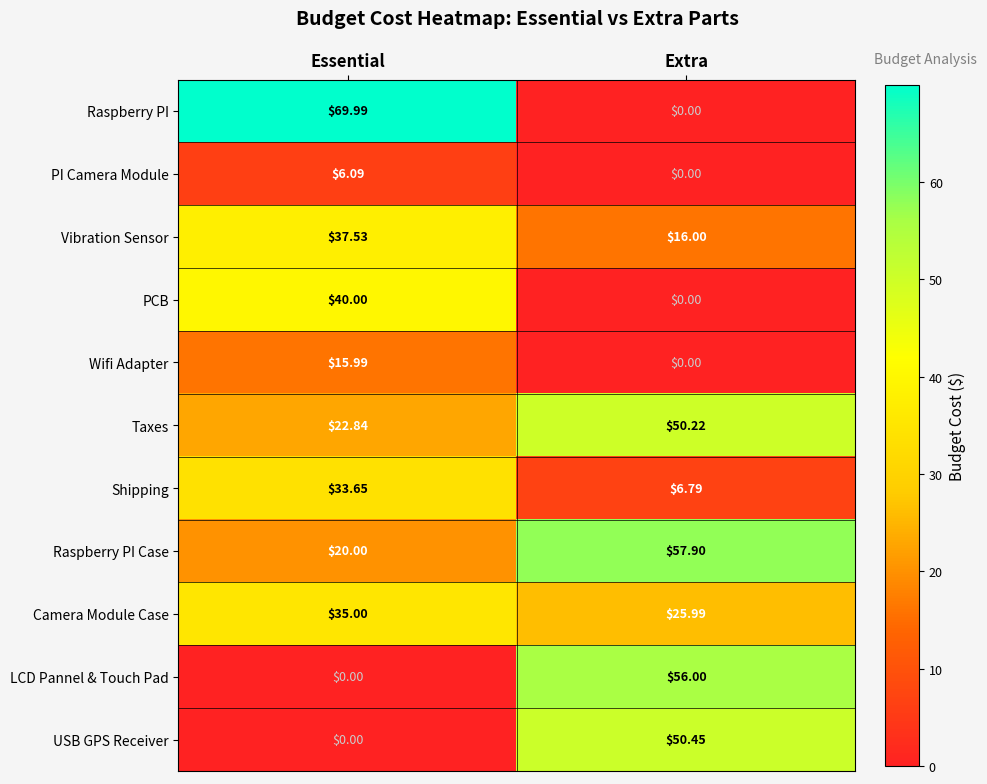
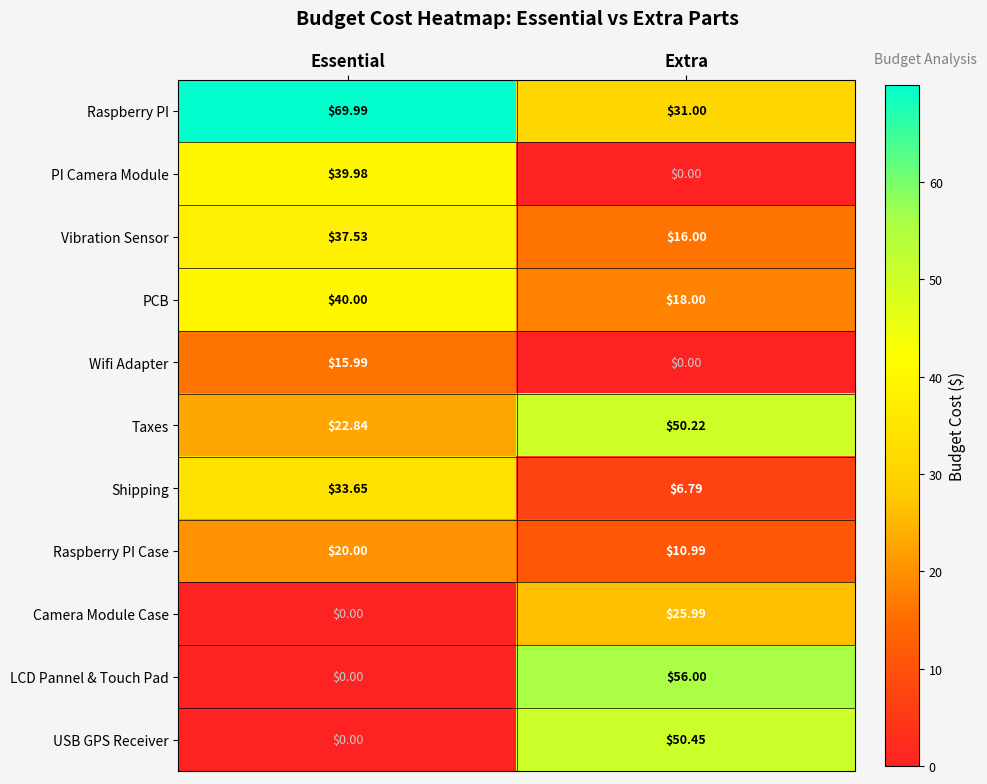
  {
    "Raspberry PI": {
      "Essential": "$69.99",
-     "Extra": "$0.00"
+     "Extra": "$31.00"
    },
    "PI Camera Module": {
-     "Essential": "$6.09",
+     "Essential": "$39.98",
      "Extra": "$0.00"
    },
    "Vibration Sensor": {
      "Essential": "$37.53",
      "Extra": "$16.00"
    },
    "PCB": {
      "Essential": "$40.00",
-     "Extra": "$0.00"
+     "Extra": "$18.00"
    },
    "Wifi Adapter": {
      "Essential": "$15.99",
      "Extra": "$0.00"
    },
    "Taxes": {
      "Essential": "$22.84",
      "Extra": "$50.22"
    },
    "Shipping": {
      "Essential": "$33.65",
      "Extra": "$6.79"
    },
    "Raspberry PI Case": {
      "Essential": "$20.00",
-     "Extra": "$57.90"
+     "Extra": "$10.99"
    },
    "Camera Module Case": {
-     "Essential": "$35.00",
+     "Essential": "$0.00",
      "Extra": "$25.99"
    },
    "LCD Pannel & Touch Pad": {
      "Essential": "$0.00",
      "Extra": "$56.00"
    },
    "USB GPS Receiver": {
      "Essential": "$0.00",
      "Extra": "$50.45"
    }
  }
